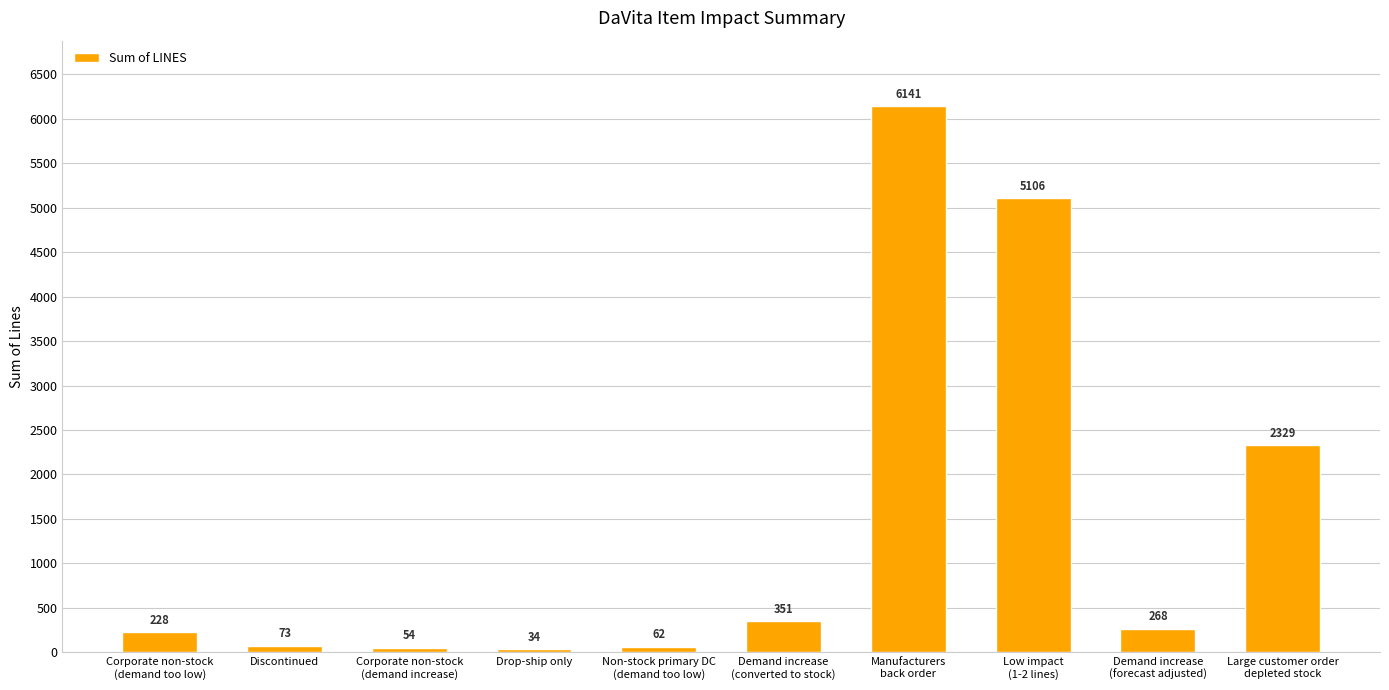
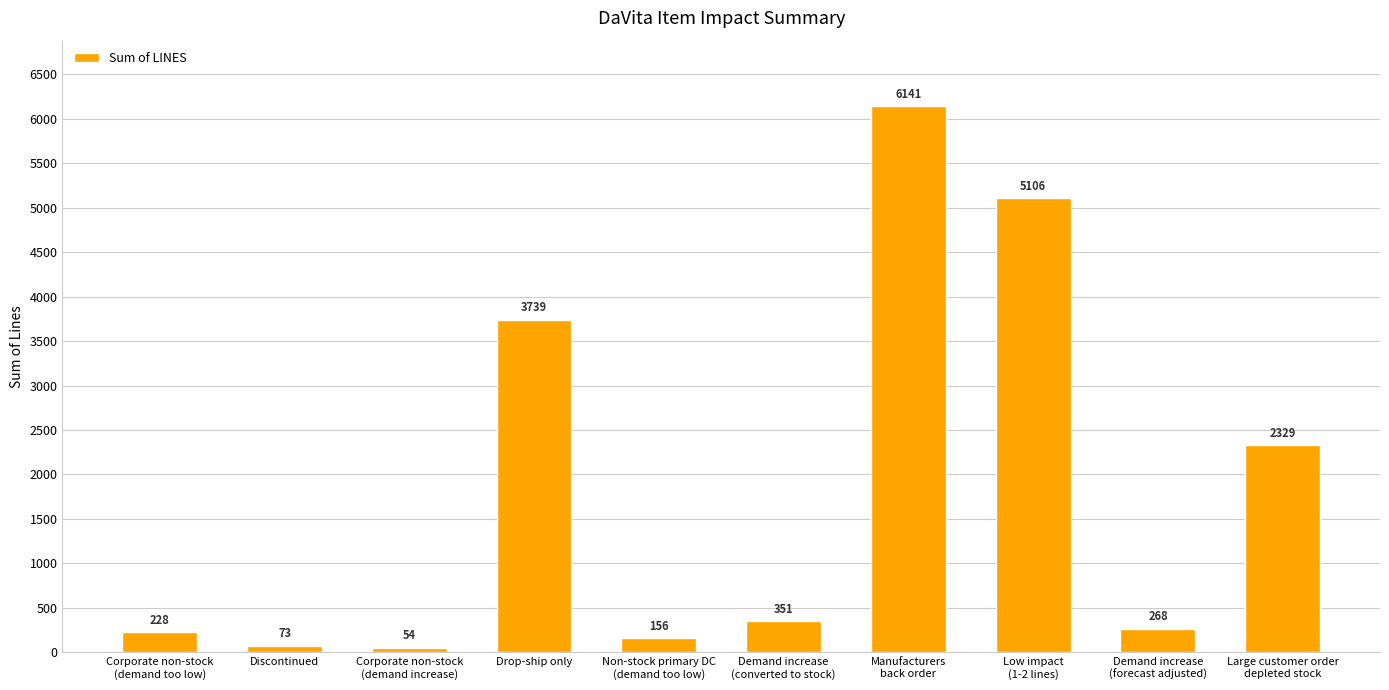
  {
    "Corporate non-stock (demand too low)": 228,
    "Discontinued": 73,
    "Corporate non-stock (demand increase)": 54,
-   "Drop-ship only": 34,
-   "Non-stock primary DC (demand too low)": 62,
+   "Drop-ship only": 3739,
+   "Non-stock primary DC (demand too low)": 156,
    "Demand increase (converted to stock)": 351,
    "Manufacturers back order": 6141,
    "Low impact (1-2 lines)": 5106,
    "Demand increase (forecast adjusted)": 268,
    "Large customer order depleted stock": 2329
  }
